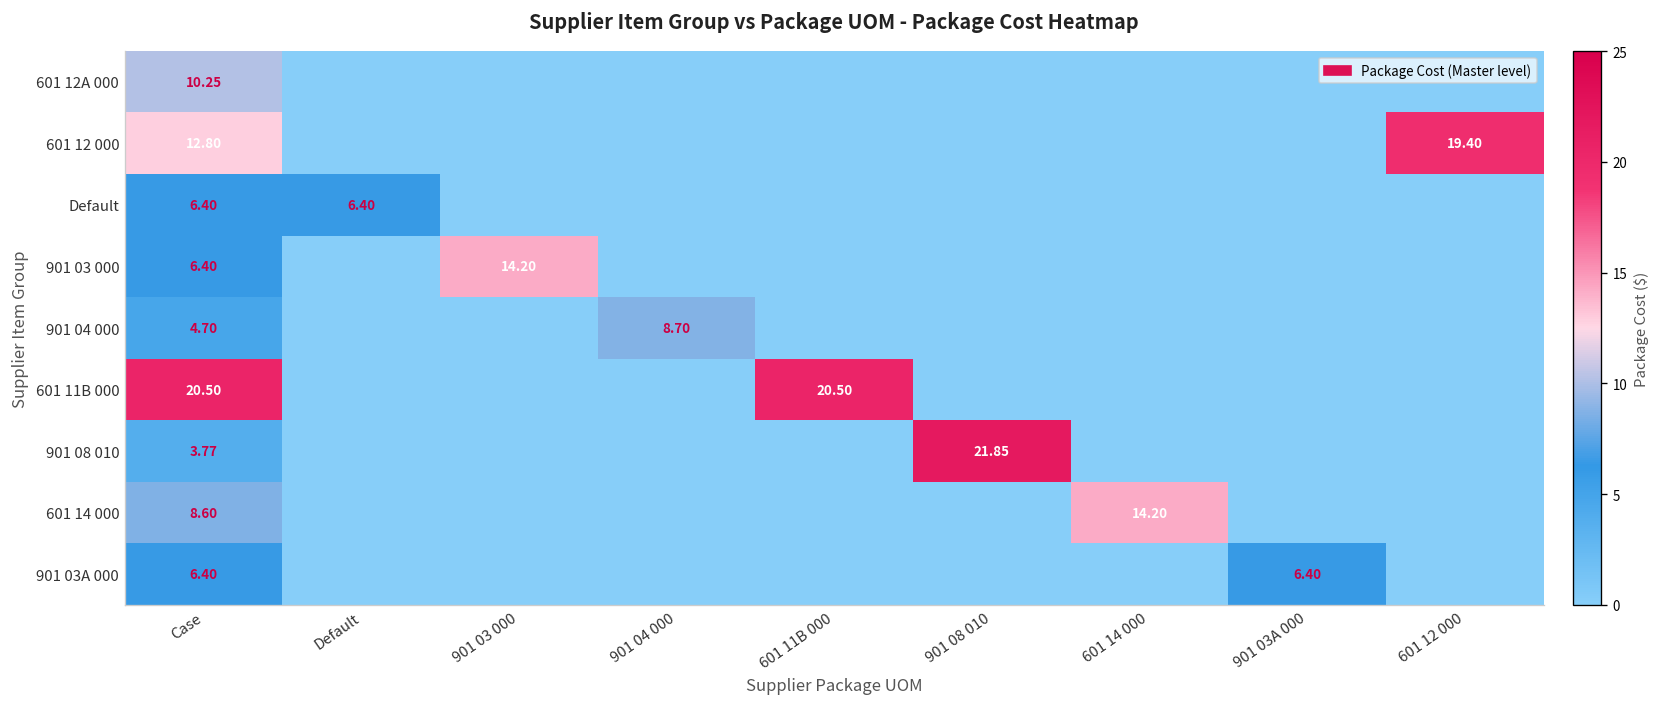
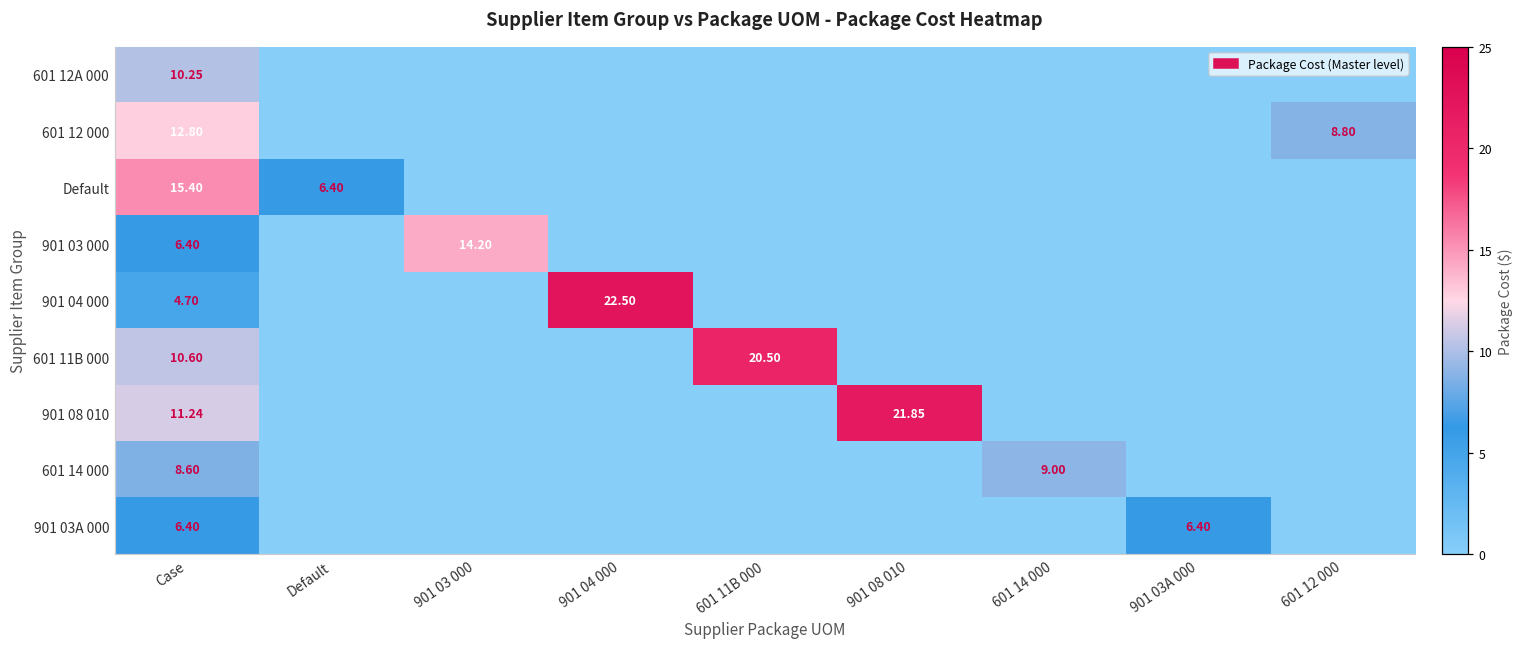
  {
    "601 12A 000": {
      "Case": 10.25
    },
    "601 12 000": {
      "Case": 12.80,
-     "601 12 000": 19.40
+     "601 12 000": 8.80
    },
    "Default": {
-     "Case": 6.40,
+     "Case": 15.40,
      "Default": 6.40
    },
    "901 03 000": {
      "Case": 6.40,
      "901 03 000": 14.20
    },
    "901 04 000": {
      "Case": 4.70,
-     "901 04 000": 8.70
+     "901 04 000": 22.50
    },
    "601 11B 000": {
-     "Case": 20.50,
+     "Case": 10.60,
      "601 11B 000": 20.50
    },
    "901 08 010": {
-     "Case": 3.77,
+     "Case": 11.24,
      "901 08 010": 21.85
    },
    "601 14 000": {
      "Case": 8.60,
-     "601 14 000": 14.20
+     "601 14 000": 9.00
    },
    "901 03A 000": {
      "Case": 6.40,
      "901 03A 000": 6.40
    }
  }
